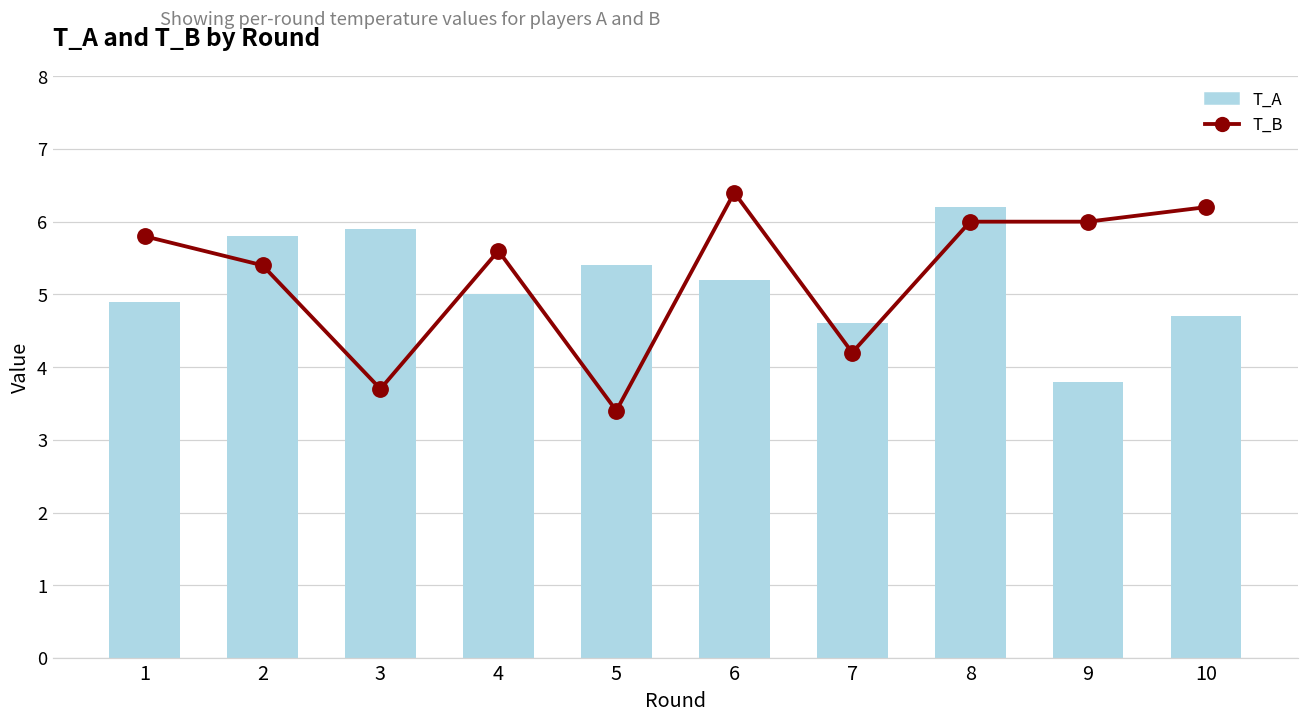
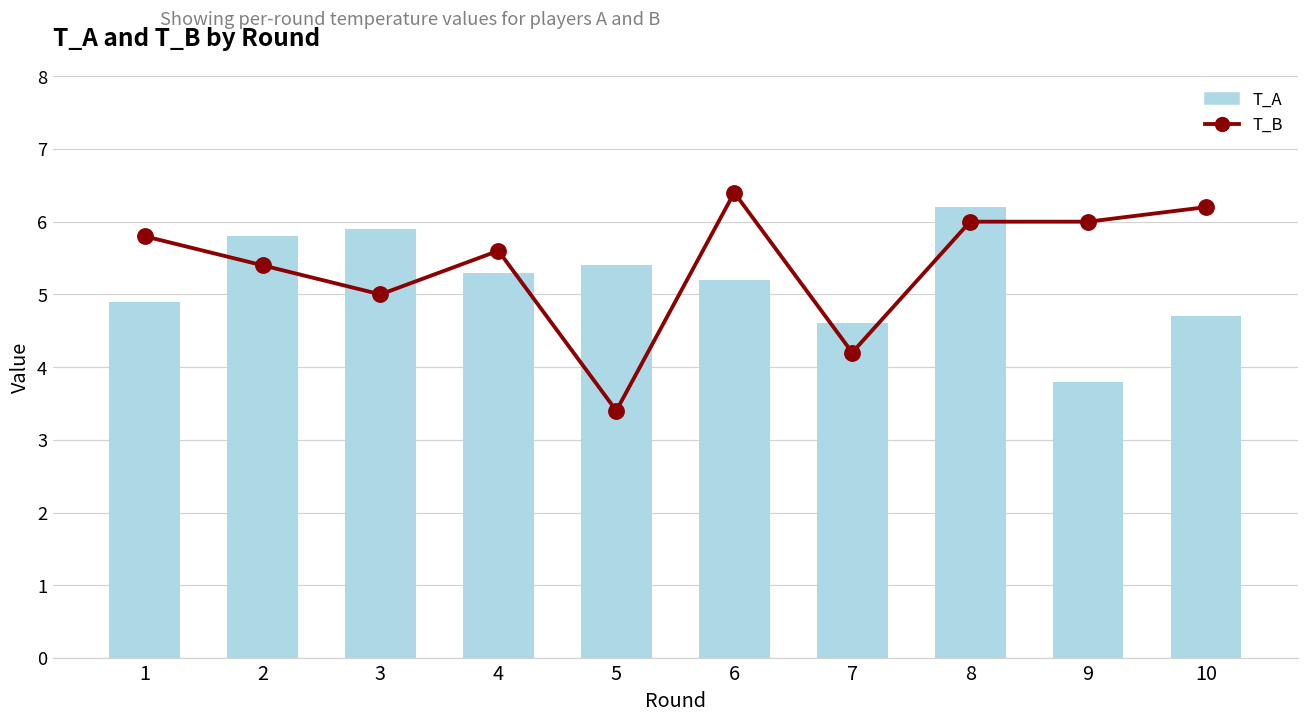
  {
    "T_B": {
      "1": 5.8,
      "2": 5.4,
-     "3": 3.7,
+     "3": 5.0,
      "4": 5.6,
      "5": 3.4,
      "6": 6.4,
      "7": 4.2,
      "8": 6.0,
      "9": 6.0,
      "10": 6.2
    },
    "T_A": {
      "1": 4.9,
      "2": 5.8,
      "3": 5.9,
-     "4": 5.0,
+     "4": 5.3,
      "5": 5.4,
      "6": 5.2,
      "7": 4.6,
      "8": 6.2,
      "9": 3.8,
      "10": 4.7
    }
  }
